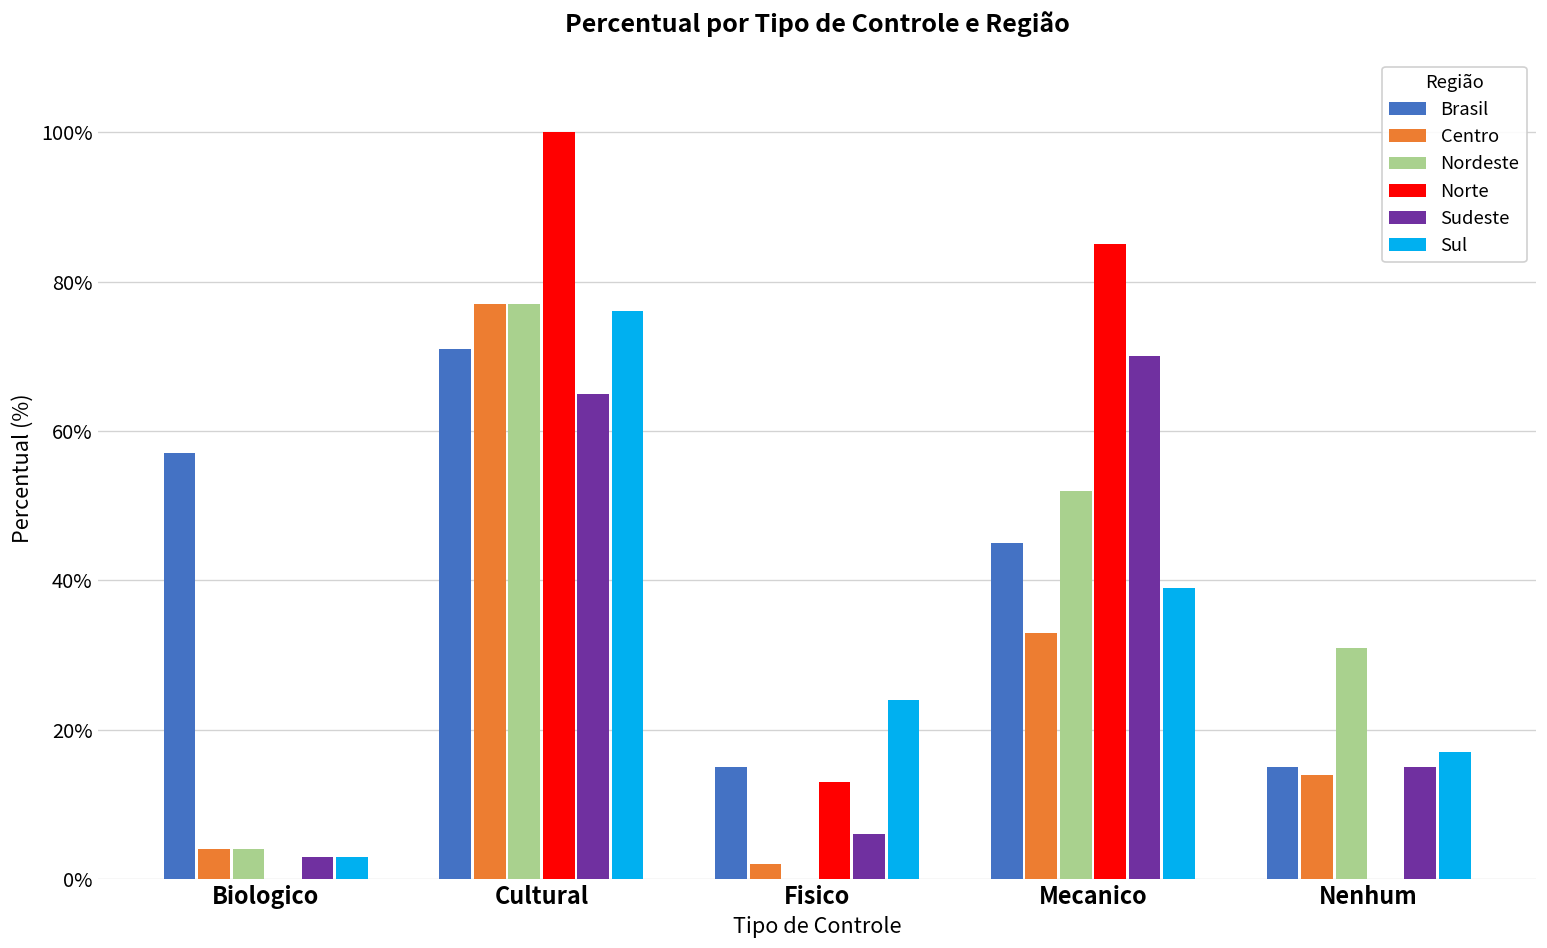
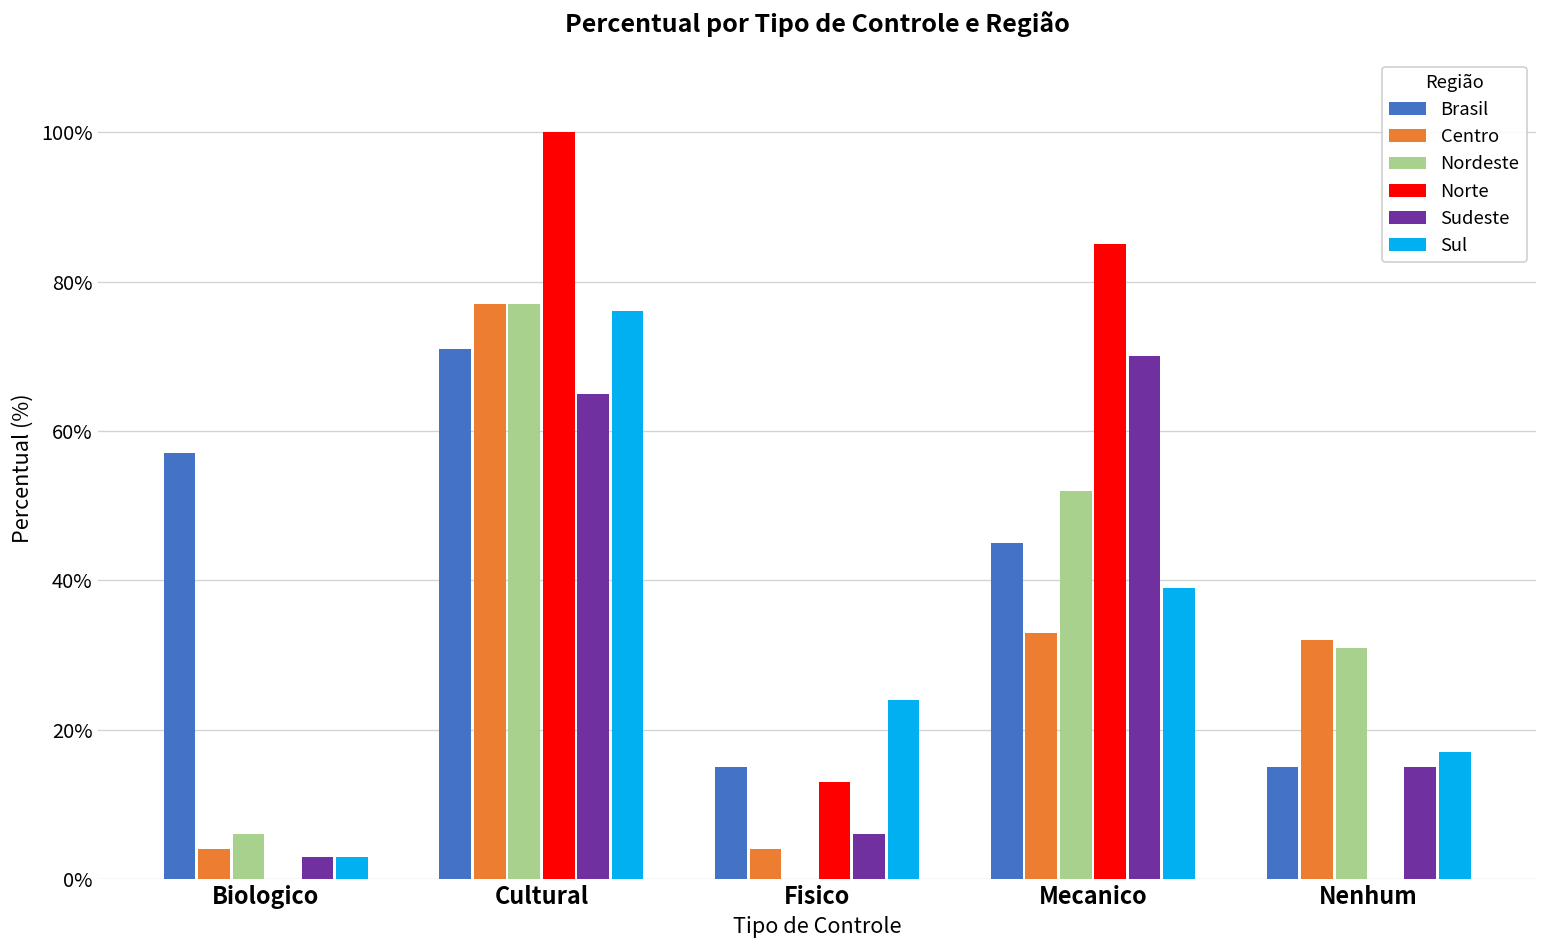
  {
    "Brasil": {
      "Biologico": "57%",
      "Cultural": "71%",
      "Fisico": "15%",
      "Mecanico": "45%",
      "Nenhum": "15%"
    },
    "Centro": {
      "Biologico": "4%",
      "Cultural": "77%",
-     "Fisico": "2%",
+     "Fisico": "4%",
      "Mecanico": "33%",
-     "Nenhum": "14%"
+     "Nenhum": "32%"
    },
    "Nordeste": {
-     "Biologico": "4%",
+     "Biologico": "6%",
      "Cultural": "77%",
      "Fisico": "0%",
      "Mecanico": "52%",
      "Nenhum": "31%"
    },
    "Norte": {
      "Biologico": "0%",
      "Cultural": "100%",
      "Fisico": "13%",
      "Mecanico": "85%",
      "Nenhum": "0%"
    },
    "Sudeste": {
      "Biologico": "3%",
      "Cultural": "65%",
      "Fisico": "6%",
      "Mecanico": "70%",
      "Nenhum": "15%"
    },
    "Sul": {
      "Biologico": "3%",
      "Cultural": "76%",
      "Fisico": "24%",
      "Mecanico": "39%",
      "Nenhum": "17%"
    }
  }
